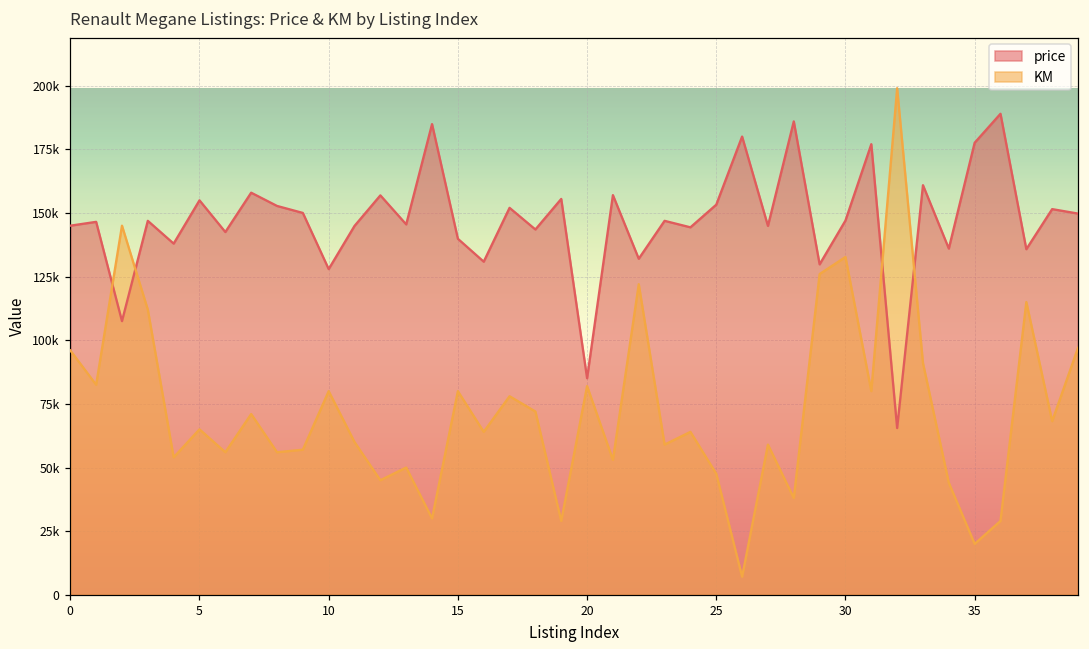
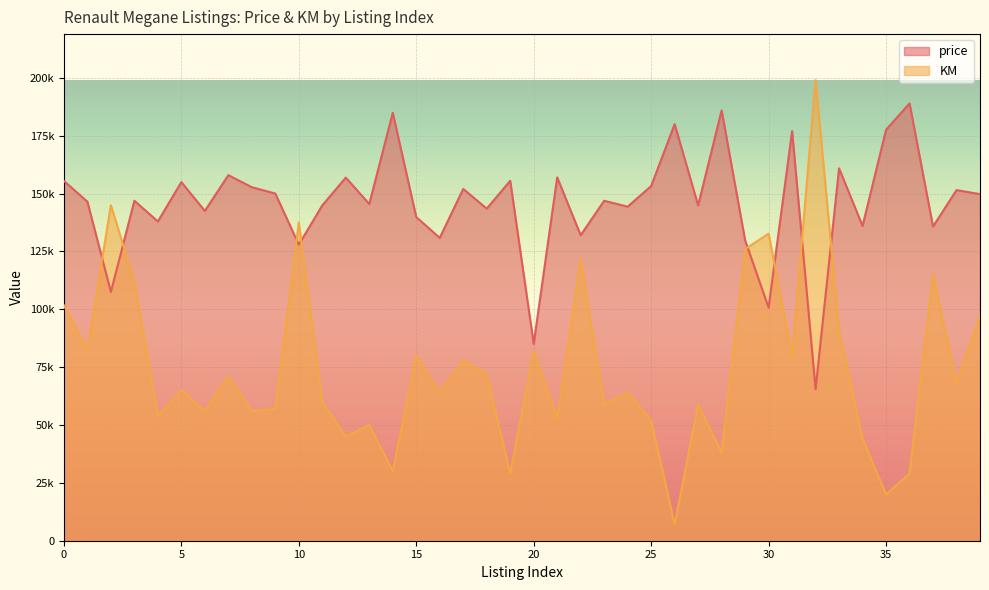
  {
    "price": {
-     "0": 145000,
+     "0": 155000,
      "5": 155000,
      "10": 128000,
      "15": 140000,
      "20": 85000,
      "25": 153000,
-     "30": 147000,
+     "30": 101000,
      "35": 178000
    },
    "KM": {
-     "0": 96000,
+     "0": 102000,
      "5": 65000,
-     "10": 80000,
+     "10": 138000,
      "15": 80000,
      "20": 82000,
-     "25": 48000,
+     "25": 52000,
      "30": 133000,
      "35": 20000
    }
  }
